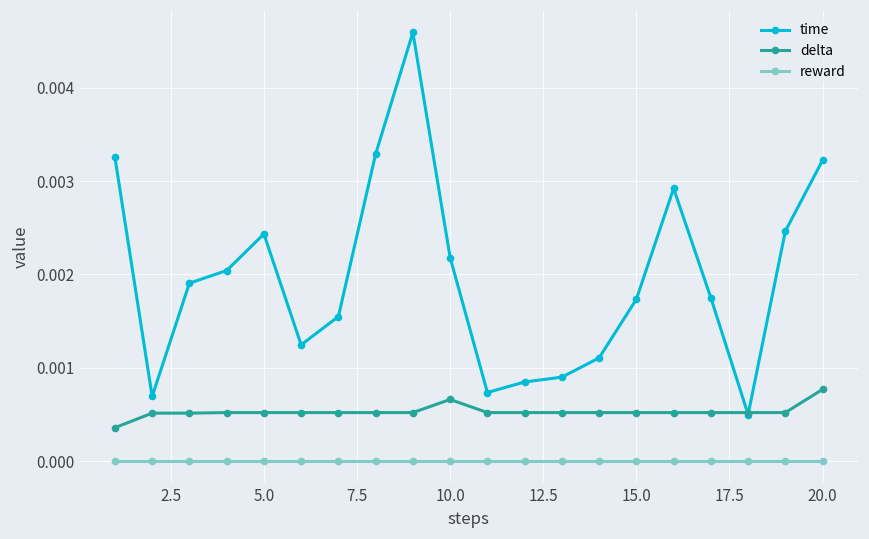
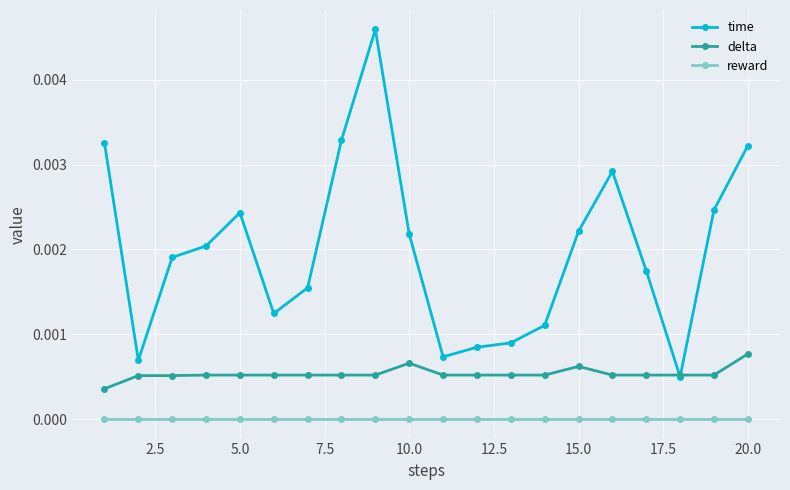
  {
    "time": {
      "5.0": 0.0024,
      "10.0": 0.0022,
-     "15.0": 0.0017,
+     "15.0": 0.0022,
      "20.0": 0.0032
    },
    "delta": {
      "5.0": 0.0005,
      "10.0": 0.0007,
-     "15.0": 0.0005,
+     "15.0": 0.0006,
      "20.0": 0.0008
    },
    "reward": {
      "5.0": 0.0000,
      "10.0": 0.0000,
      "15.0": 0.0000,
      "20.0": 0.0000
    }
  }
